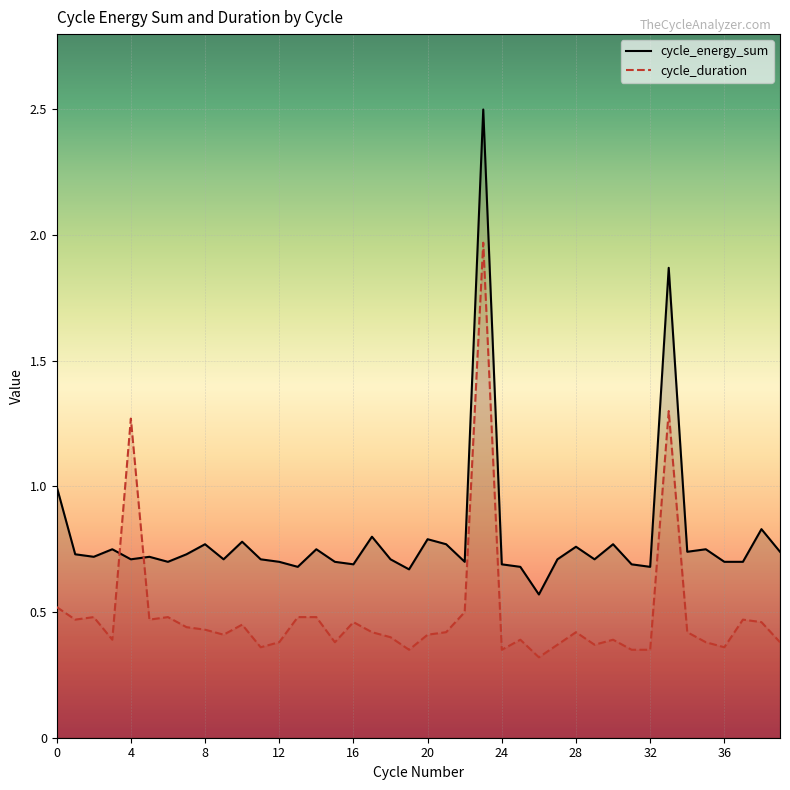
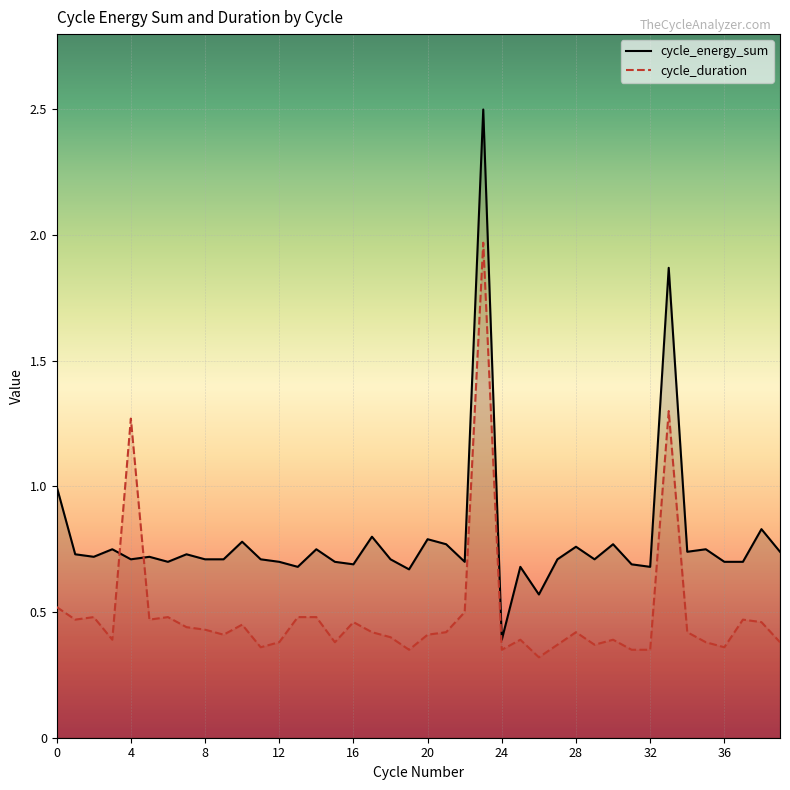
  {
    "cycle_energy_sum": {
      "0": 1.00,
      "4": 0.71,
-     "8": 0.77,
+     "8": 0.71,
      "12": 0.70,
      "16": 0.69,
      "20": 0.79,
-     "24": 0.69,
+     "24": 0.39,
      "28": 0.76,
      "32": 0.68,
      "36": 0.70
    },
    "cycle_duration": {
      "0": 0.52,
      "4": 1.27,
      "8": 0.43,
      "12": 0.38,
      "16": 0.46,
      "20": 0.41,
      "24": 0.35,
      "28": 0.42,
      "32": 0.35,
      "36": 0.36
    }
  }
